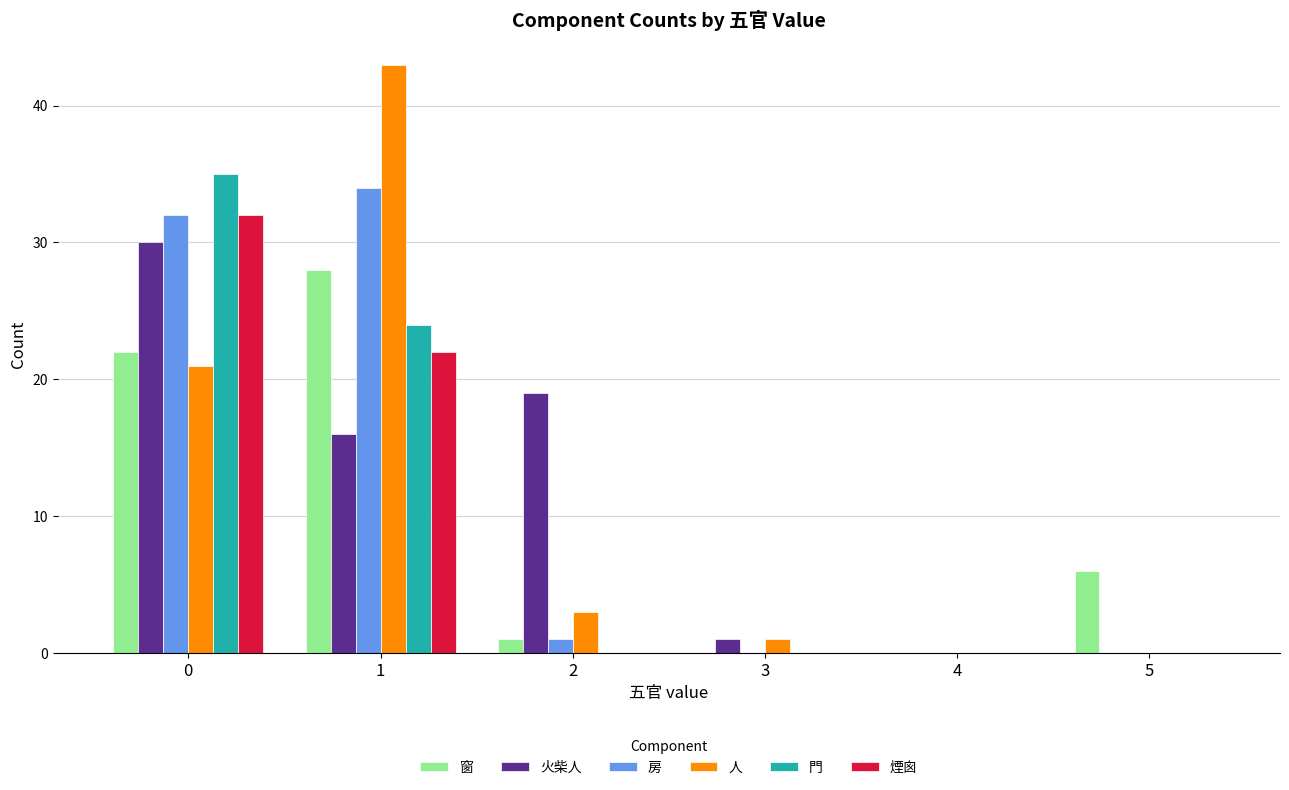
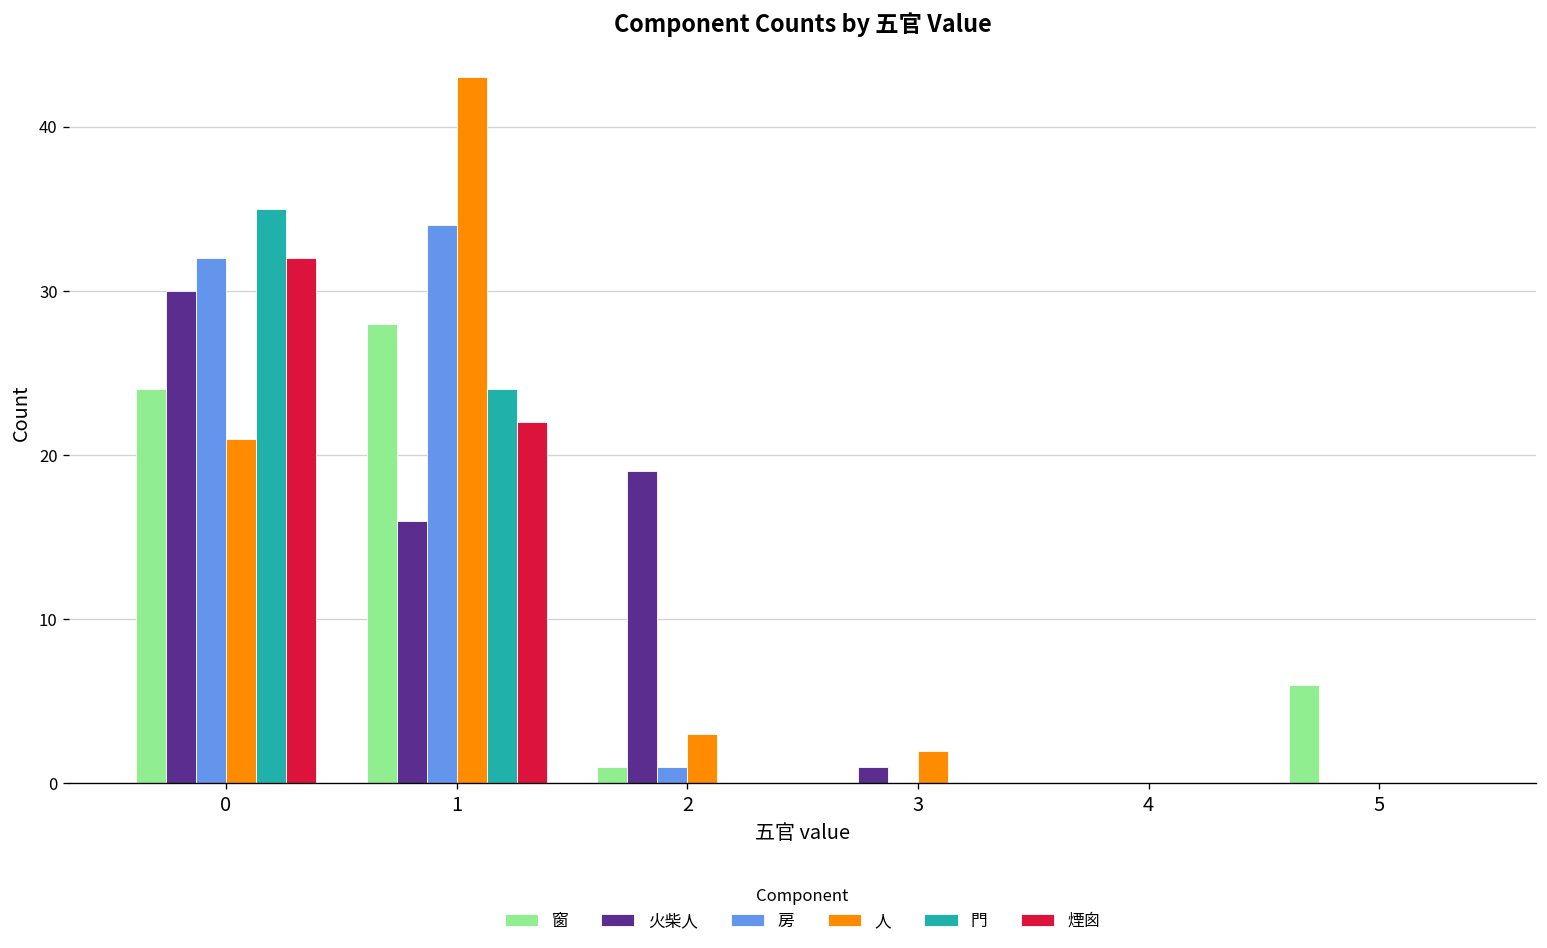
  {
    "窗": {
-     "0": 22,
+     "0": 24,
      "1": 28,
      "2": 1,
      "3": 0,
      "4": 0,
      "5": 6
    },
    "火柴人": {
      "0": 30,
      "1": 16,
      "2": 19,
      "3": 1,
      "4": 0,
      "5": 0
    },
    "房": {
      "0": 32,
      "1": 34,
      "2": 1,
      "3": 0,
      "4": 0,
      "5": 0
    },
    "人": {
      "0": 21,
      "1": 43,
      "2": 3,
-     "3": 1,
+     "3": 2,
      "4": 0,
      "5": 0
    },
    "門": {
      "0": 35,
      "1": 24,
      "2": 0,
      "3": 0,
      "4": 0,
      "5": 0
    },
    "煙囪": {
      "0": 32,
      "1": 22,
      "2": 0,
      "3": 0,
      "4": 0,
      "5": 0
    }
  }
